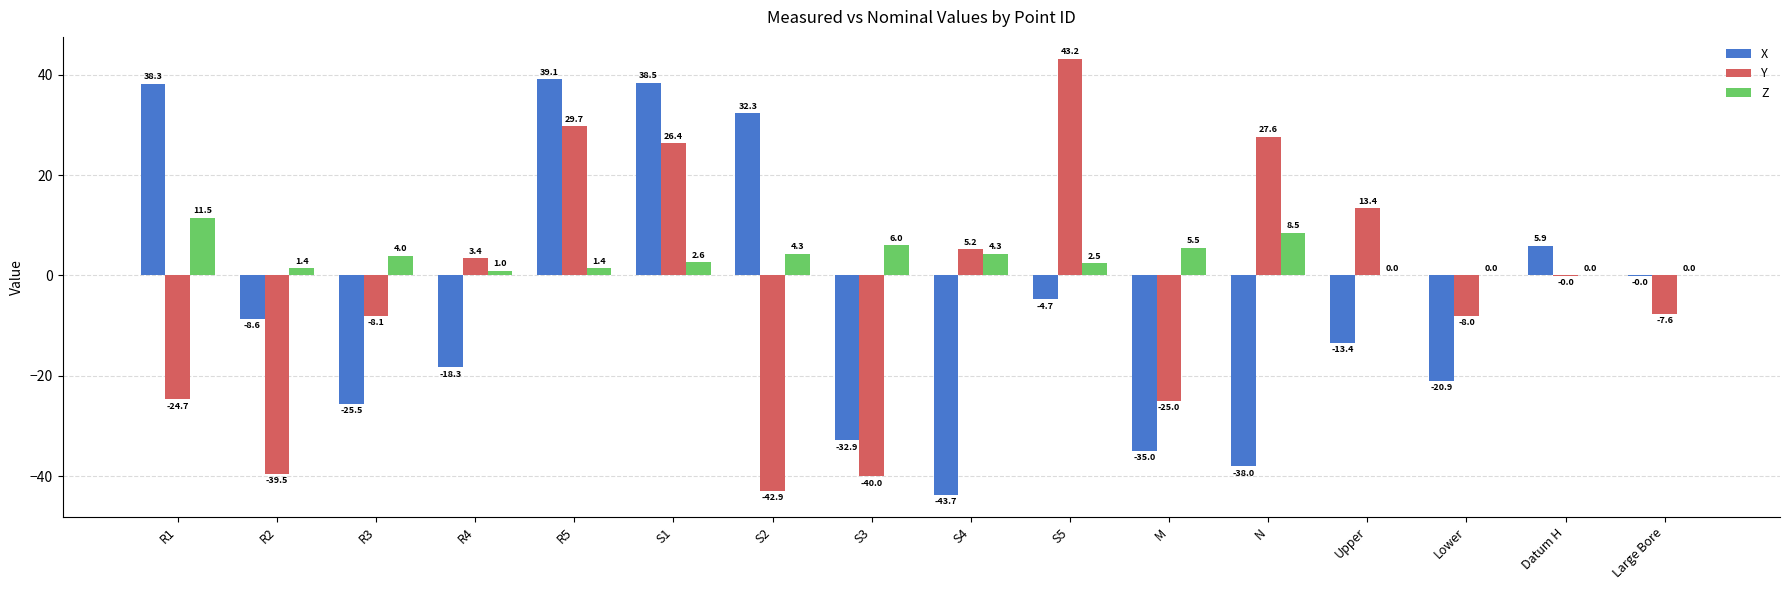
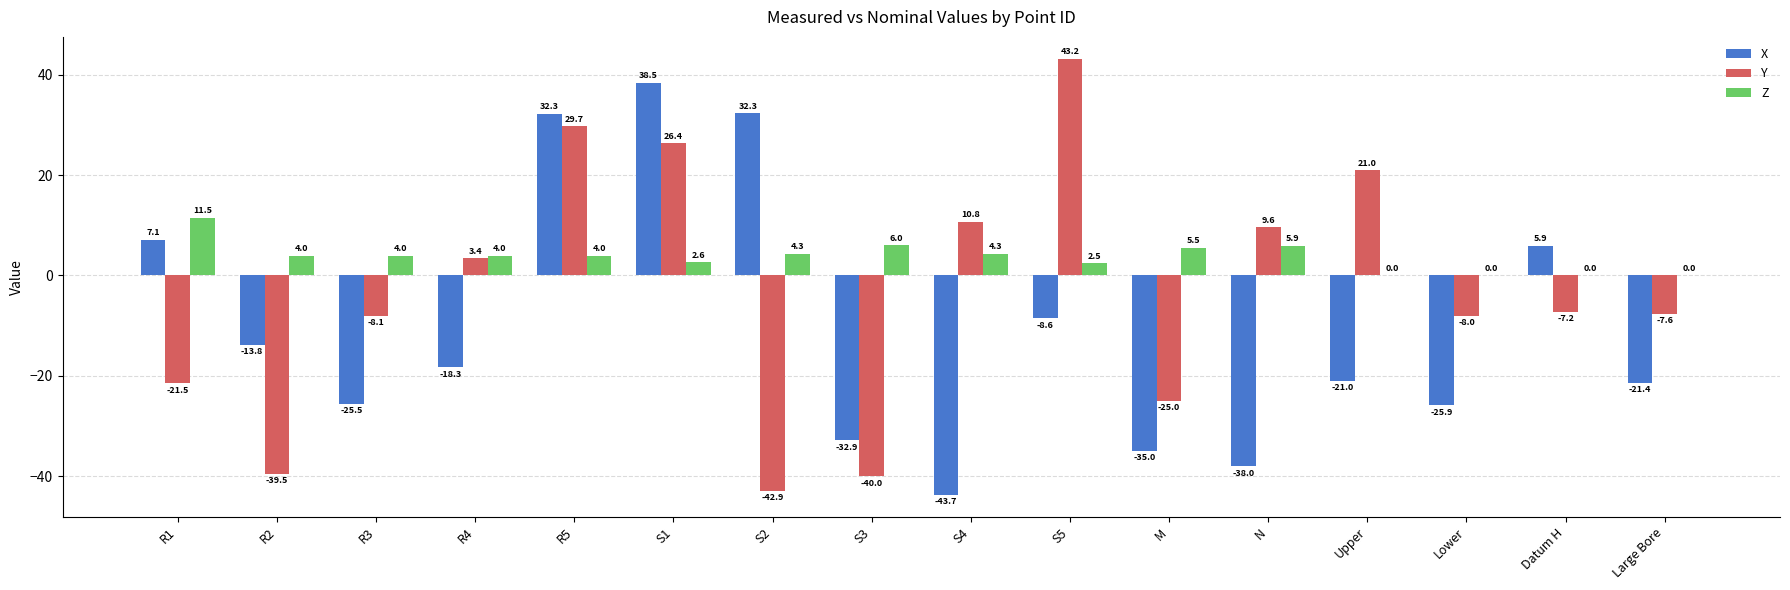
  {
    "X": {
-     "R1": 38.3,
-     "R2": -8.6,
+     "R1": 7.1,
+     "R2": -13.8,
      "R3": -25.5,
      "R4": -18.3,
-     "R5": 39.1,
+     "R5": 32.3,
      "S1": 38.5,
      "S2": 32.3,
      "S3": -32.9,
      "S4": -43.7,
-     "S5": -4.7,
+     "S5": -8.6,
      "M": -35.0,
      "N": -38.0,
-     "Upper": -13.4,
-     "Lower": -20.9,
+     "Upper": -21.0,
+     "Lower": -25.9,
      "Datum H": 5.9,
-     "Large Bore": -0.0
+     "Large Bore": -21.4
    },
    "Y": {
-     "R1": -24.7,
+     "R1": -21.5,
      "R2": -39.5,
      "R3": -8.1,
      "R4": 3.4,
      "R5": 29.7,
      "S1": 26.4,
      "S2": -42.9,
      "S3": -40.0,
-     "S4": 5.2,
+     "S4": 10.8,
      "S5": 43.2,
      "M": -25.0,
-     "N": 27.6,
-     "Upper": 13.4,
+     "N": 9.6,
+     "Upper": 21.0,
      "Lower": -8.0,
-     "Datum H": -0.0,
+     "Datum H": -7.2,
      "Large Bore": -7.6
    },
    "Z": {
      "R1": 11.5,
-     "R2": 1.4,
+     "R2": 4.0,
      "R3": 4.0,
-     "R4": 1.0,
-     "R5": 1.4,
+     "R4": 4.0,
+     "R5": 4.0,
      "S1": 2.6,
      "S2": 4.3,
      "S3": 6.0,
      "S4": 4.3,
      "S5": 2.5,
      "M": 5.5,
-     "N": 8.5,
+     "N": 5.9,
      "Upper": 0.0,
      "Lower": 0.0,
      "Datum H": 0.0,
      "Large Bore": 0.0
    }
  }
